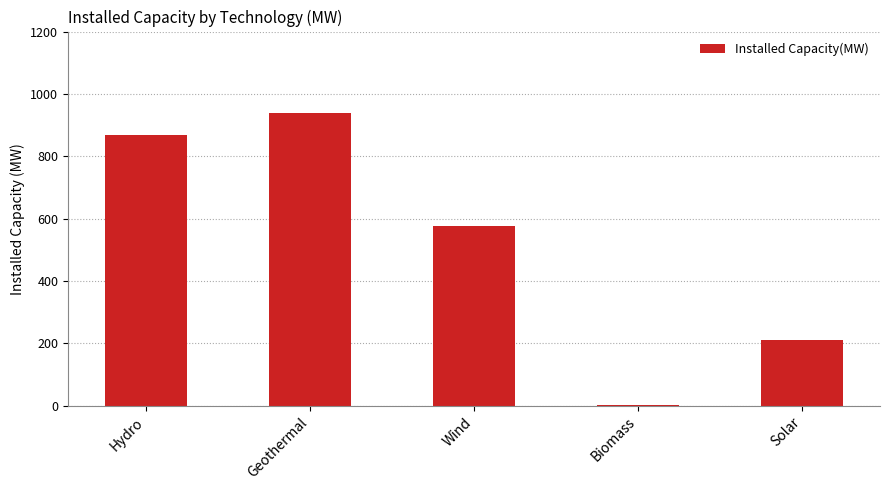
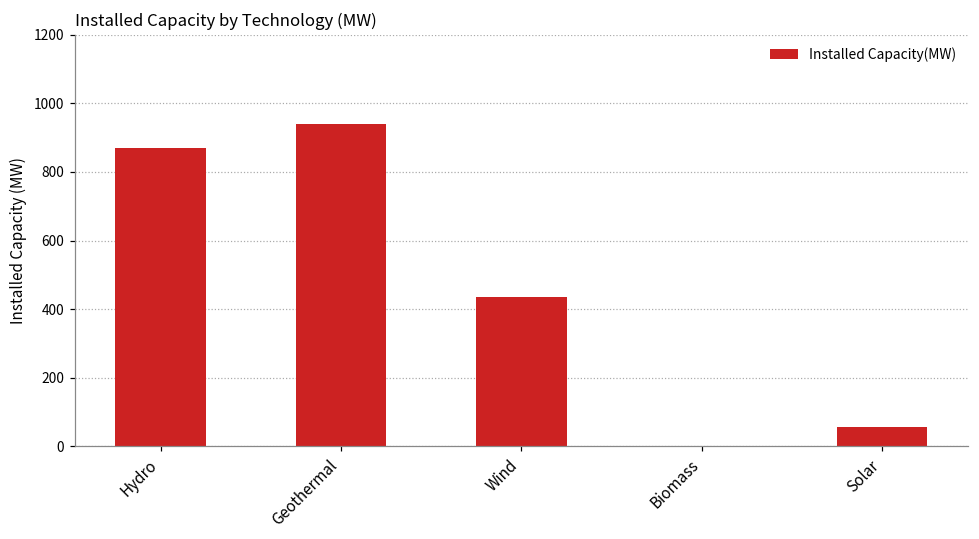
  {
    "Hydro": 870,
    "Geothermal": 940,
-   "Wind": 580,
-   "Solar": 210
+   "Wind": 440,
+   "Solar": 60
  }
